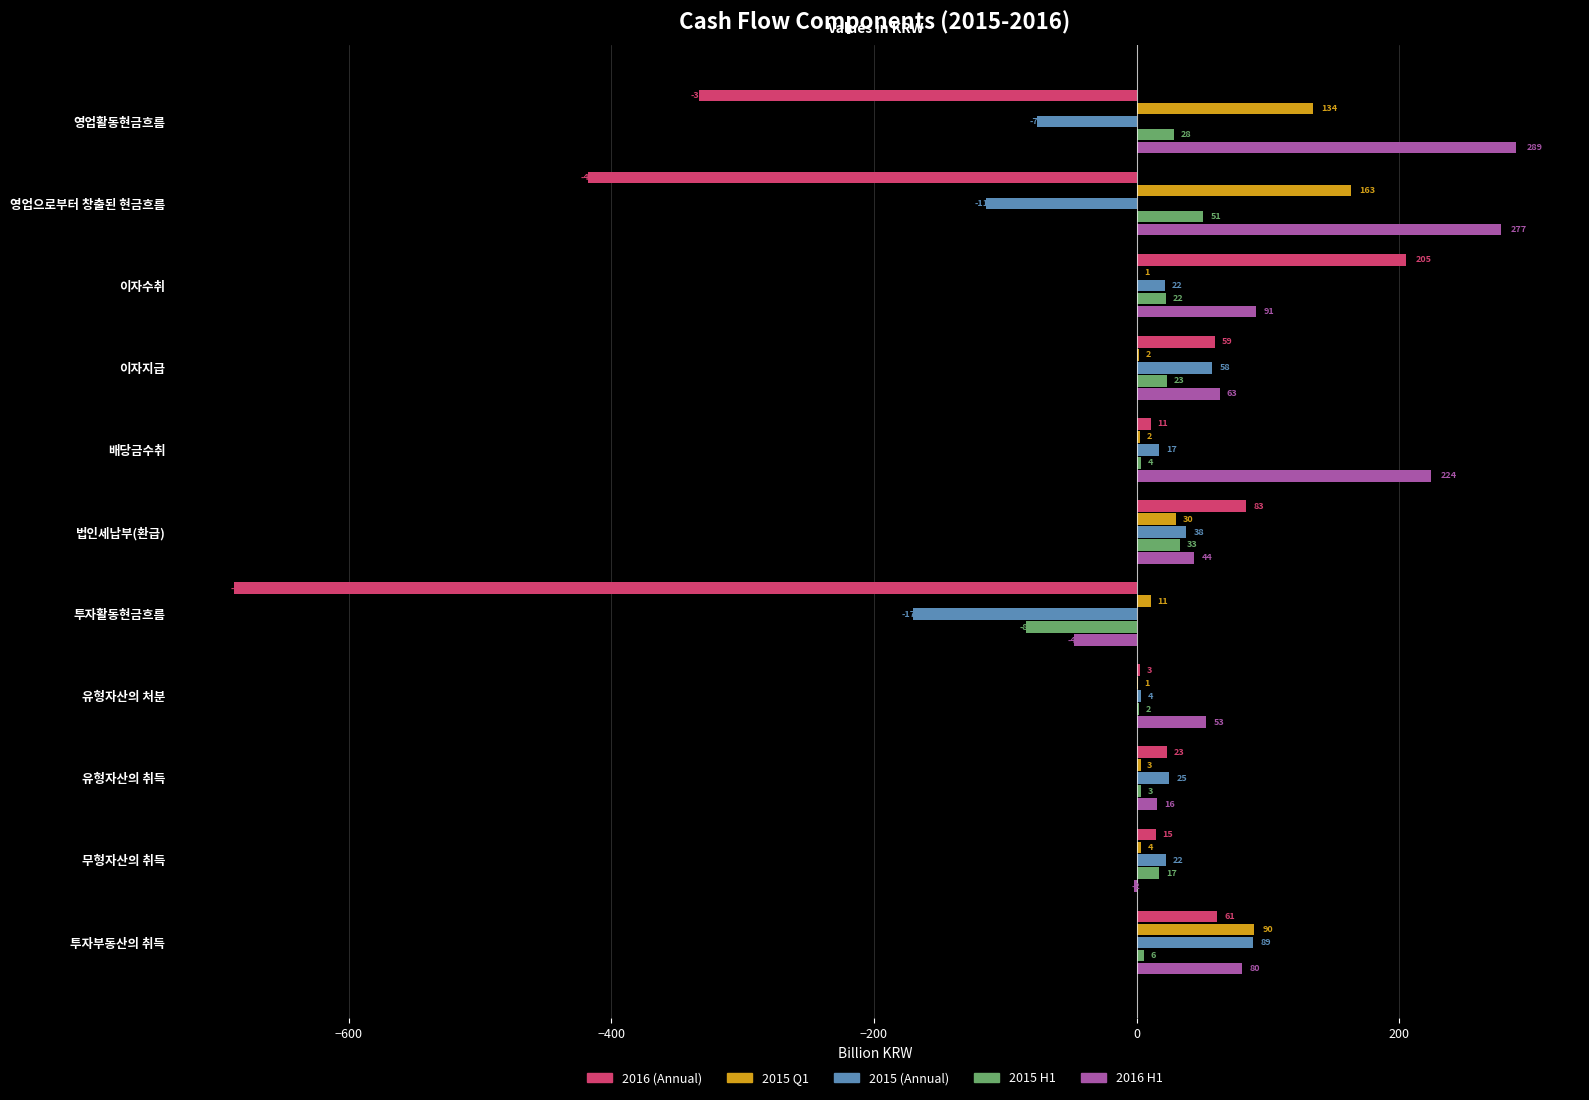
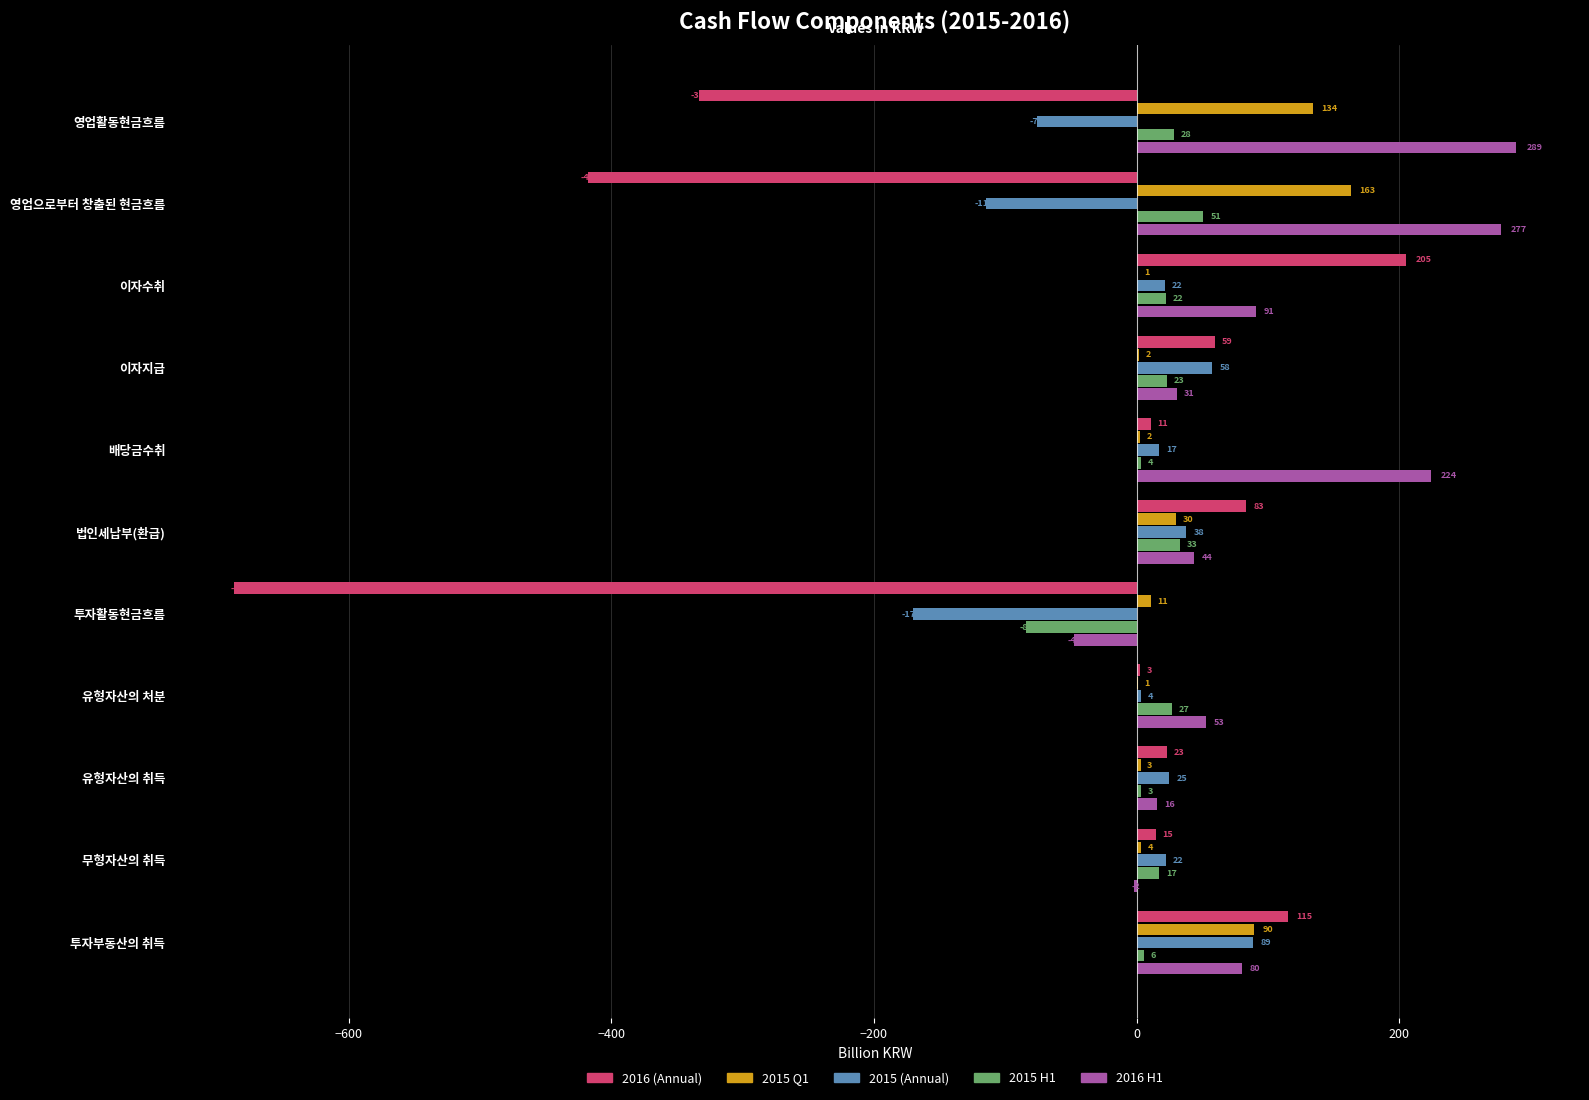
  {
    "2016 (Annual)": {
      "이자수취": 205,
      "이자지급": 59,
      "배당금수취": 11,
      "법인세납부(환급)": 83,
      "유형자산의 처분": 3,
      "유형자산의 취득": 23,
      "무형자산의 취득": 15,
-     "투자부동산의 취득": 61
+     "투자부동산의 취득": 115
    },
    "2015 Q1": {
      "영업활동현금흐름": 134,
      "영업으로부터 창출된 현금흐름": 163,
      "이자수취": 1,
      "이자지급": 2,
      "배당금수취": 2,
      "법인세납부(환급)": 30,
      "투자활동현금흐름": 11,
      "유형자산의 처분": 1,
      "유형자산의 취득": 3,
      "무형자산의 취득": 4,
      "투자부동산의 취득": 90
    },
    "2015 (Annual)": {
      "영업으로부터 창출된 현금흐름": -115,
      "이자수취": 22,
      "이자지급": 58,
      "배당금수취": 17,
      "법인세납부(환급)": 38,
      "투자활동현금흐름": -171,
      "유형자산의 처분": 4,
      "유형자산의 취득": 25,
      "무형자산의 취득": 22,
      "투자부동산의 취득": 89
    },
    "2015 H1": {
      "영업활동현금흐름": 28,
      "영업으로부터 창출된 현금흐름": 51,
      "이자수취": 22,
      "이자지급": 23,
      "배당금수취": 4,
      "법인세납부(환급)": 33,
-     "유형자산의 처분": 2,
+     "유형자산의 처분": 27,
      "유형자산의 취득": 3,
      "무형자산의 취득": 17,
      "투자부동산의 취득": 6
    },
    "2016 H1": {
      "영업활동현금흐름": 289,
      "영업으로부터 창출된 현금흐름": 277,
      "이자수취": 91,
-     "이자지급": 63,
+     "이자지급": 31,
      "배당금수취": 224,
      "법인세납부(환급)": 44,
      "유형자산의 처분": 53,
      "유형자산의 취득": 16,
      "무형자산의 취득": -2,
      "투자부동산의 취득": 80
    }
  }
